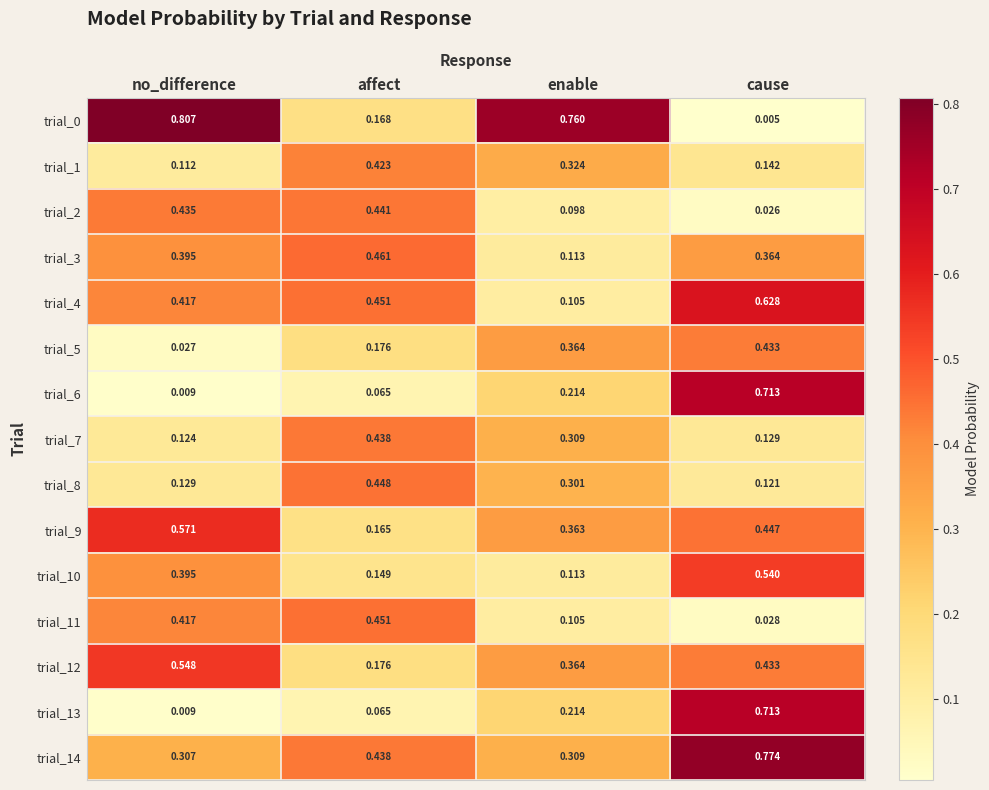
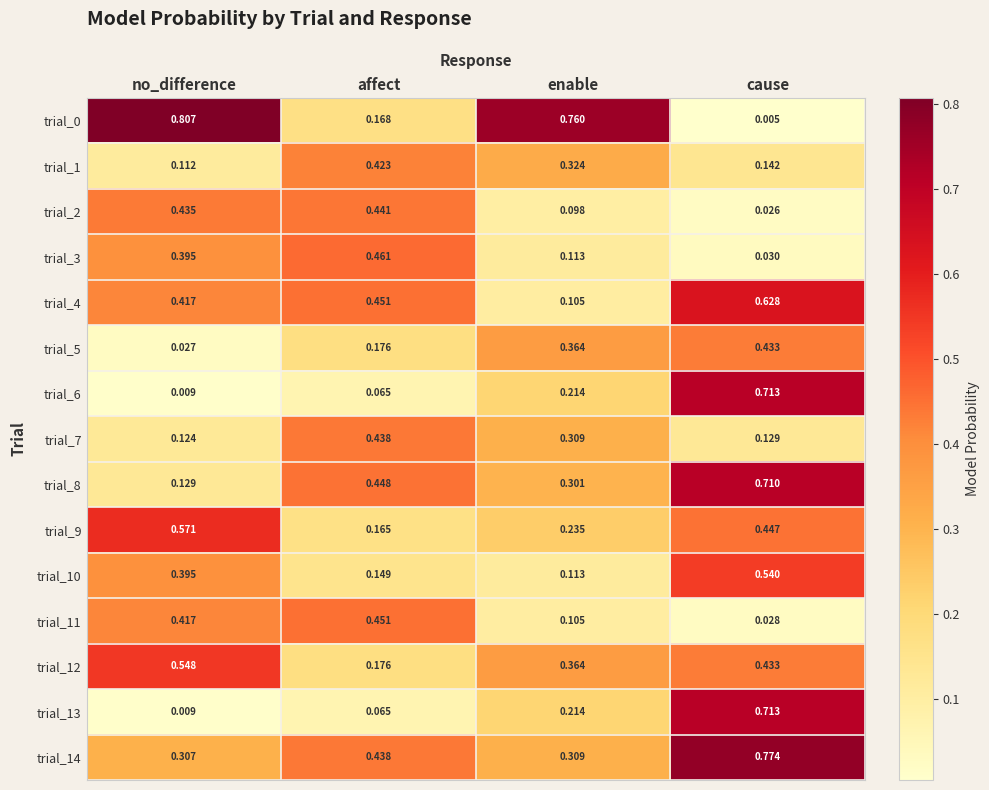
  {
    "trial_0": {
      "no_difference": 0.807,
      "affect": 0.168,
      "enable": 0.760,
      "cause": 0.005
    },
    "trial_1": {
      "no_difference": 0.112,
      "affect": 0.423,
      "enable": 0.324,
      "cause": 0.142
    },
    "trial_2": {
      "no_difference": 0.435,
      "affect": 0.441,
      "enable": 0.098,
      "cause": 0.026
    },
    "trial_3": {
      "no_difference": 0.395,
      "affect": 0.461,
      "enable": 0.113,
-     "cause": 0.364
+     "cause": 0.030
    },
    "trial_4": {
      "no_difference": 0.417,
      "affect": 0.451,
      "enable": 0.105,
      "cause": 0.628
    },
    "trial_5": {
      "no_difference": 0.027,
      "affect": 0.176,
      "enable": 0.364,
      "cause": 0.433
    },
    "trial_6": {
      "no_difference": 0.009,
      "affect": 0.065,
      "enable": 0.214,
      "cause": 0.713
    },
    "trial_7": {
      "no_difference": 0.124,
      "affect": 0.438,
      "enable": 0.309,
      "cause": 0.129
    },
    "trial_8": {
      "no_difference": 0.129,
      "affect": 0.448,
      "enable": 0.301,
-     "cause": 0.121
+     "cause": 0.710
    },
    "trial_9": {
      "no_difference": 0.571,
      "affect": 0.165,
-     "enable": 0.363,
+     "enable": 0.235,
      "cause": 0.447
    },
    "trial_10": {
      "no_difference": 0.395,
      "affect": 0.149,
      "enable": 0.113,
      "cause": 0.540
    },
    "trial_11": {
      "no_difference": 0.417,
      "affect": 0.451,
      "enable": 0.105,
      "cause": 0.028
    },
    "trial_12": {
      "no_difference": 0.548,
      "affect": 0.176,
      "enable": 0.364,
      "cause": 0.433
    },
    "trial_13": {
      "no_difference": 0.009,
      "affect": 0.065,
      "enable": 0.214,
      "cause": 0.713
    },
    "trial_14": {
      "no_difference": 0.307,
      "affect": 0.438,
      "enable": 0.309,
      "cause": 0.774
    }
  }
